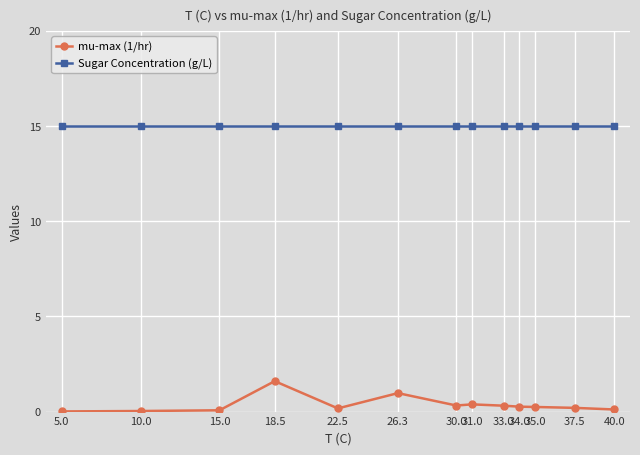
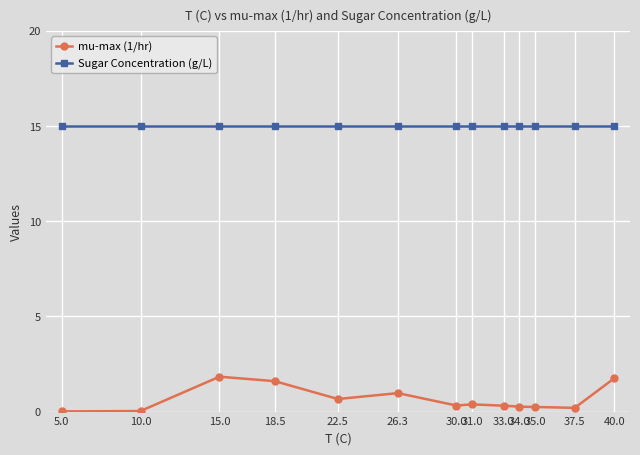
  {
    "mu-max (1/hr)": {
      "5.0": 0.0,
      "10.0": 0.0,
-     "15.0": 0.1,
+     "15.0": 1.8,
      "18.5": 1.6,
-     "22.5": 0.2,
+     "22.5": 0.7,
      "26.3": 1.0,
      "37.5": 0.2,
-     "40.0": 0.1
+     "40.0": 1.7
    },
    "Sugar Concentration (g/L)": {
      "5.0": 15.0,
      "10.0": 15.0,
      "15.0": 15.0,
      "18.5": 15.0,
      "22.5": 15.0,
      "26.3": 15.0,
      "37.5": 15.0,
      "40.0": 15.0
    }
  }
